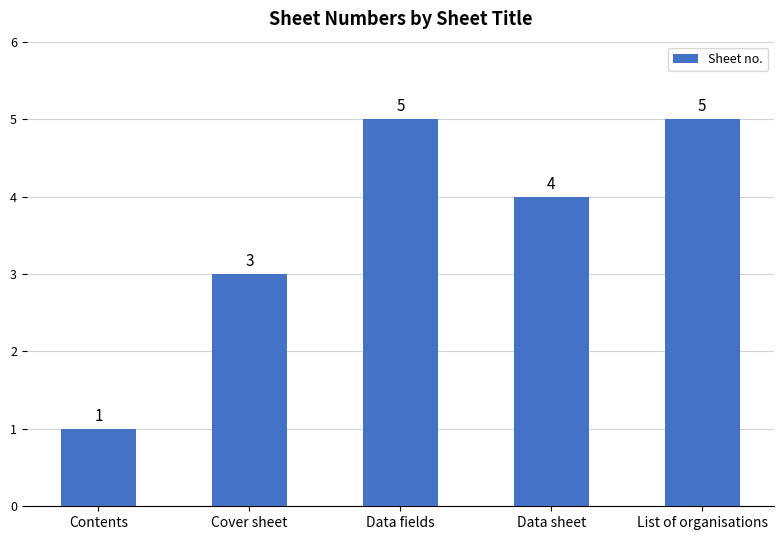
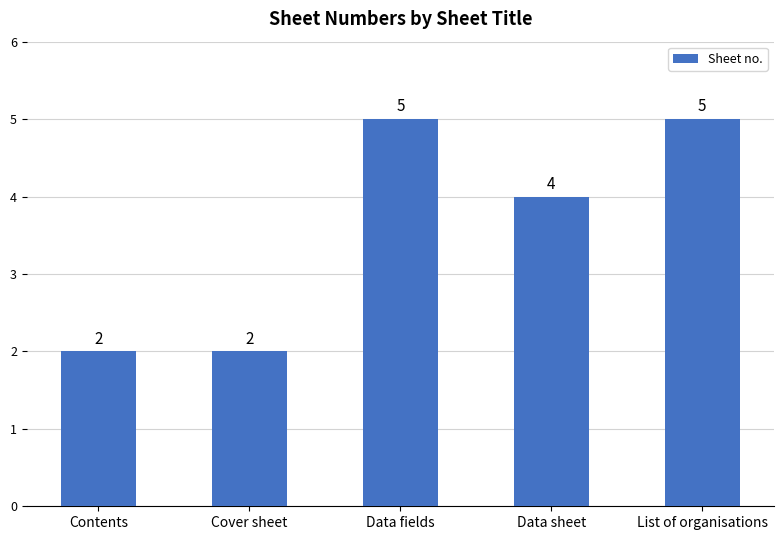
  {
-   "Contents": 1,
-   "Cover sheet": 3,
+   "Contents": 2,
+   "Cover sheet": 2,
    "Data fields": 5,
    "Data sheet": 4,
    "List of organisations": 5
  }
